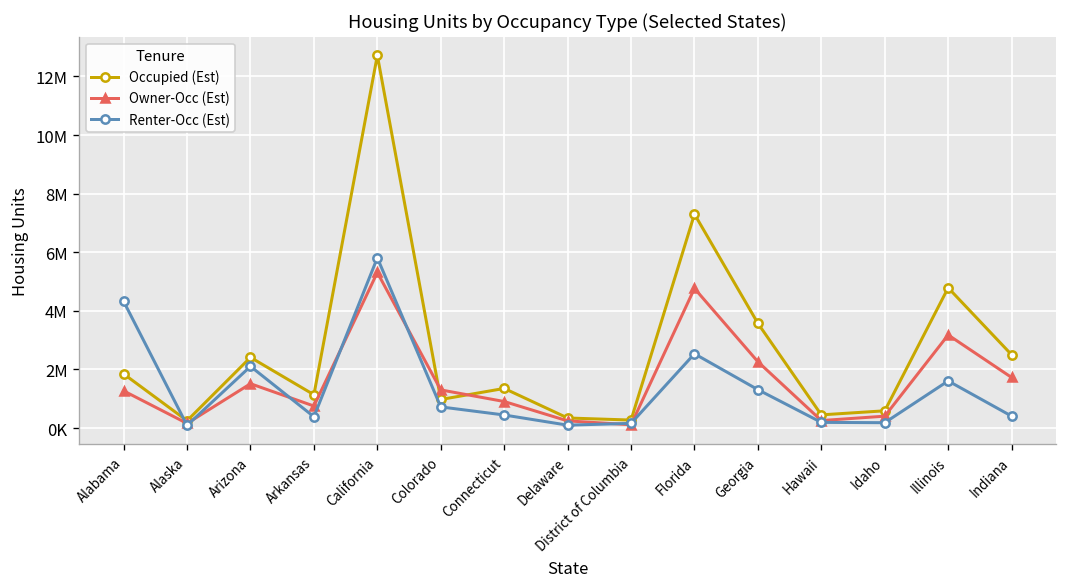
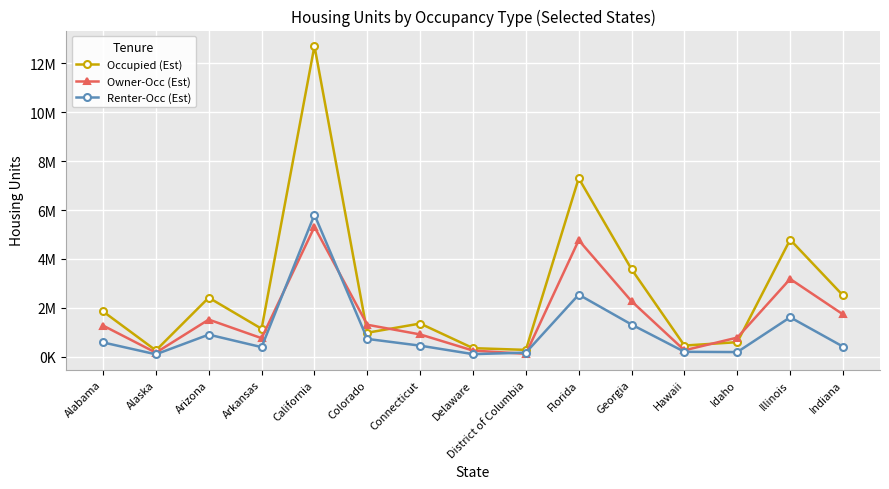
  {
    "Occupied (Est)": {
      "Alabama": 1800000,
      "Arizona": 2400000,
      "Arkansas": 1100000,
      "California": 12700000,
      "Colorado": 1000000,
      "Connecticut": 1400000,
      "District of Columbia": 300000,
      "Florida": 7300000,
      "Georgia": 3600000,
      "Hawaii": 500000,
      "Idaho": 600000,
      "Illinois": 4800000,
      "Indiana": 2500000
    },
    "Owner-Occ (Est)": {
      "Alabama": 1300000,
      "Arizona": 1500000,
      "Arkansas": 800000,
      "California": 5300000,
      "Colorado": 1300000,
      "Connecticut": 900000,
      "Florida": 4800000,
      "Georgia": 2300000,
-     "Idaho": 400000,
+     "Idaho": 800000,
      "Illinois": 3200000,
      "Indiana": 1700000
    },
    "Renter-Occ (Est)": {
-     "Alabama": 4300000,
-     "Arizona": 2100000,
+     "Alabama": 600000,
+     "Arizona": 900000,
      "Arkansas": 400000,
      "California": 5800000,
      "Colorado": 700000,
      "Connecticut": 400000,
      "Delaware": 100000,
      "Florida": 2500000,
      "Georgia": 1300000,
      "Idaho": 200000,
      "Illinois": 1600000,
      "Indiana": 400000
    }
  }
